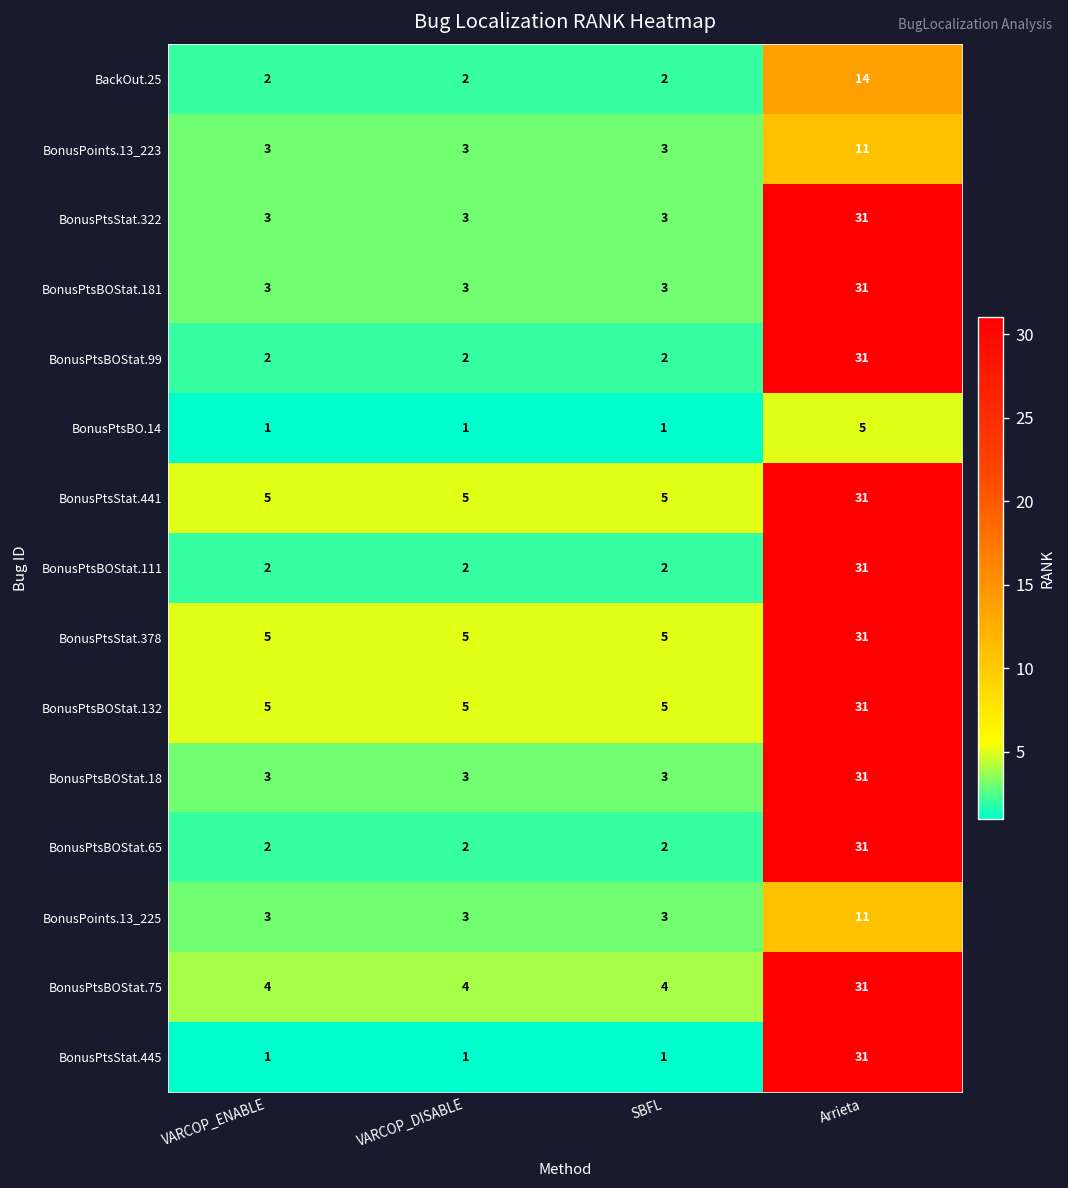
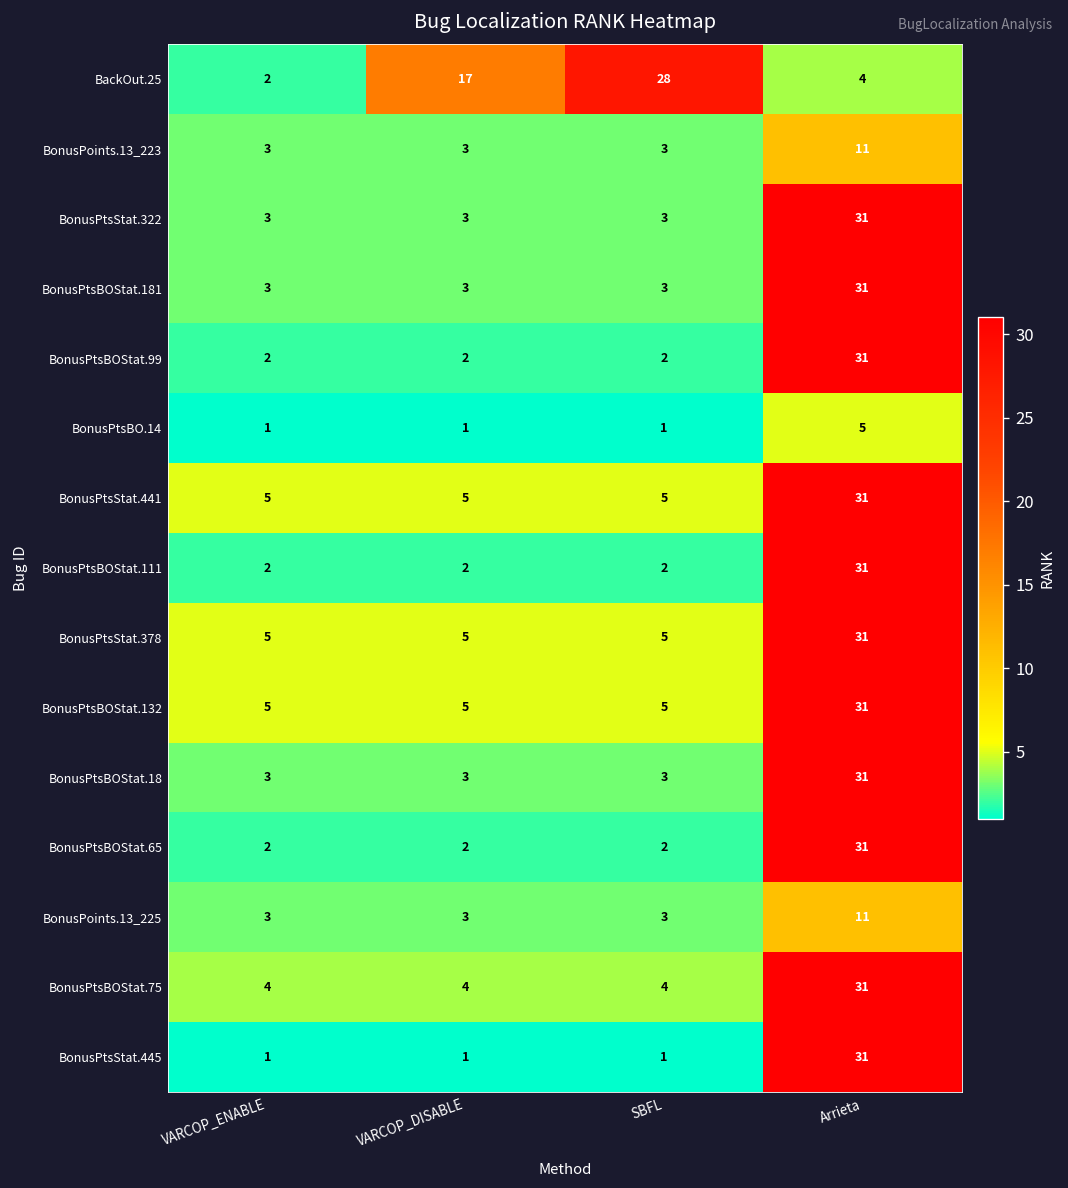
  {
    "BackOut.25": {
      "VARCOP_ENABLE": 2,
-     "VARCOP_DISABLE": 2,
-     "SBFL": 2,
-     "Arrieta": 14
+     "VARCOP_DISABLE": 17,
+     "SBFL": 28,
+     "Arrieta": 4
    },
    "BonusPoints.13_223": {
      "VARCOP_ENABLE": 3,
      "VARCOP_DISABLE": 3,
      "SBFL": 3,
      "Arrieta": 11
    },
    "BonusPtsStat.322": {
      "VARCOP_ENABLE": 3,
      "VARCOP_DISABLE": 3,
      "SBFL": 3,
      "Arrieta": 31
    },
    "BonusPtsBOStat.181": {
      "VARCOP_ENABLE": 3,
      "VARCOP_DISABLE": 3,
      "SBFL": 3,
      "Arrieta": 31
    },
    "BonusPtsBOStat.99": {
      "VARCOP_ENABLE": 2,
      "VARCOP_DISABLE": 2,
      "SBFL": 2,
      "Arrieta": 31
    },
    "BonusPtsBO.14": {
      "VARCOP_ENABLE": 1,
      "VARCOP_DISABLE": 1,
      "SBFL": 1,
      "Arrieta": 5
    },
    "BonusPtsStat.441": {
      "VARCOP_ENABLE": 5,
      "VARCOP_DISABLE": 5,
      "SBFL": 5,
      "Arrieta": 31
    },
    "BonusPtsBOStat.111": {
      "VARCOP_ENABLE": 2,
      "VARCOP_DISABLE": 2,
      "SBFL": 2,
      "Arrieta": 31
    },
    "BonusPtsStat.378": {
      "VARCOP_ENABLE": 5,
      "VARCOP_DISABLE": 5,
      "SBFL": 5,
      "Arrieta": 31
    },
    "BonusPtsBOStat.132": {
      "VARCOP_ENABLE": 5,
      "VARCOP_DISABLE": 5,
      "SBFL": 5,
      "Arrieta": 31
    },
    "BonusPtsBOStat.18": {
      "VARCOP_ENABLE": 3,
      "VARCOP_DISABLE": 3,
      "SBFL": 3,
      "Arrieta": 31
    },
    "BonusPtsBOStat.65": {
      "VARCOP_ENABLE": 2,
      "VARCOP_DISABLE": 2,
      "SBFL": 2,
      "Arrieta": 31
    },
    "BonusPoints.13_225": {
      "VARCOP_ENABLE": 3,
      "VARCOP_DISABLE": 3,
      "SBFL": 3,
      "Arrieta": 11
    },
    "BonusPtsBOStat.75": {
      "VARCOP_ENABLE": 4,
      "VARCOP_DISABLE": 4,
      "SBFL": 4,
      "Arrieta": 31
    },
    "BonusPtsStat.445": {
      "VARCOP_ENABLE": 1,
      "VARCOP_DISABLE": 1,
      "SBFL": 1,
      "Arrieta": 31
    }
  }
